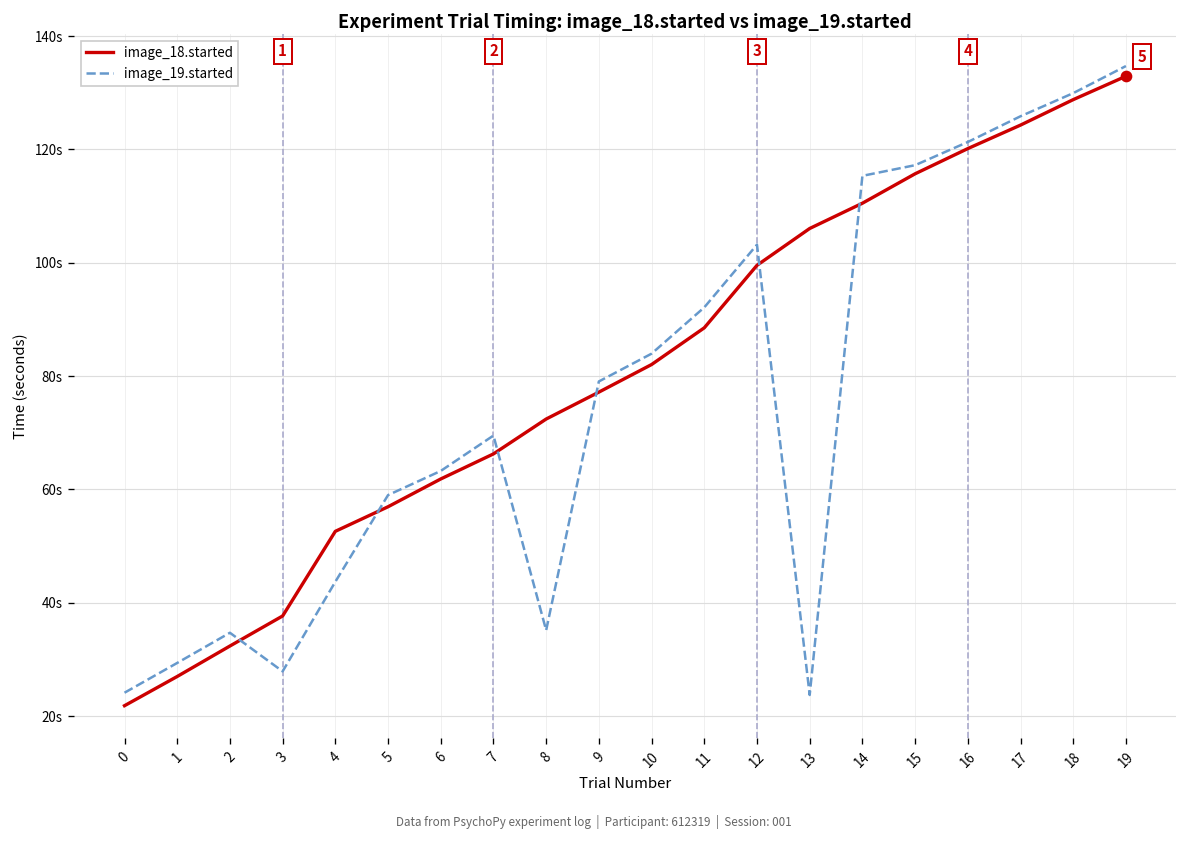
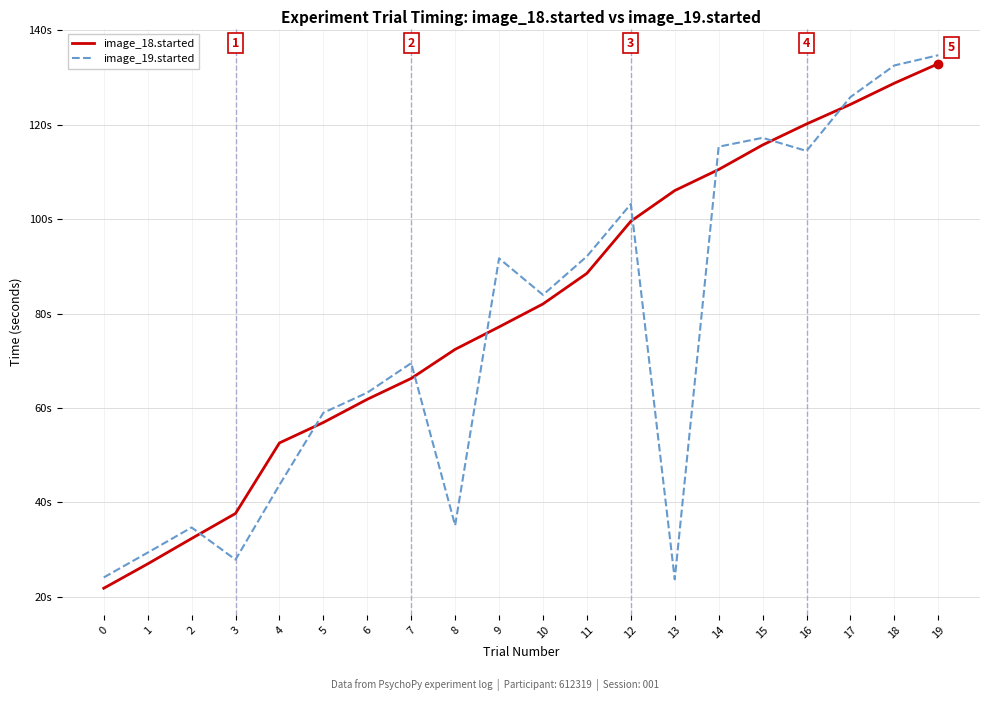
  {
    "image_19.started": {
      "0": "24s",
      "1": "29s",
      "2": "35s",
      "3": "28s",
      "4": "44s",
      "5": "59s",
      "6": "63s",
      "7": "69s",
      "8": "35s",
-     "9": "79s",
+     "9": "92s",
      "10": "84s",
      "11": "92s",
      "12": "103s",
      "13": "24s",
      "14": "115s",
      "15": "117s",
-     "16": "121s",
+     "16": "114s",
      "17": "126s",
-     "18": "130s"
+     "18": "133s"
    }
  }
